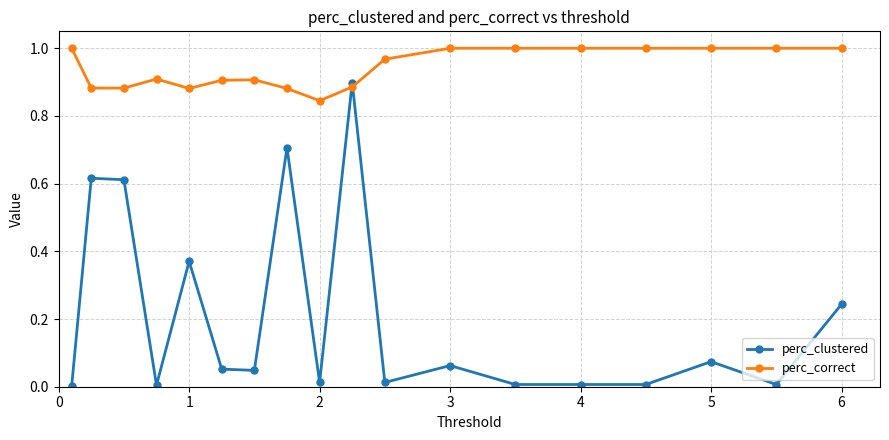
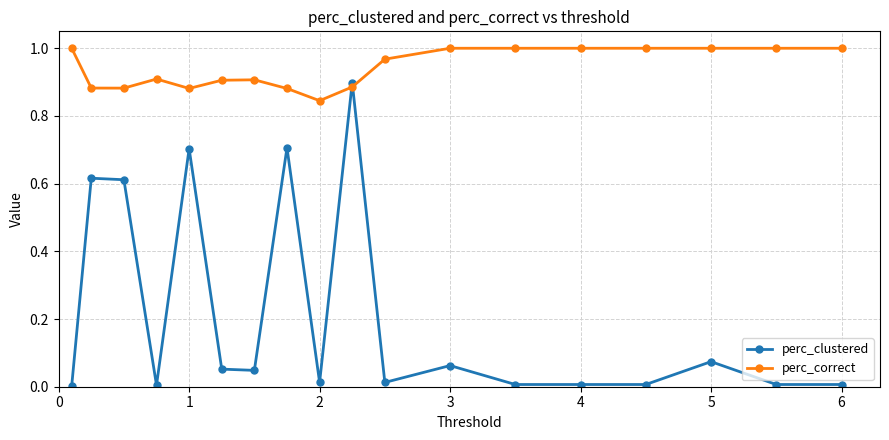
  {
    "perc_clustered": {
-     "1": 0.37,
+     "1": 0.70,
      "2": 0.01,
      "3": 0.06,
      "4": 0.01,
      "5": 0.07,
-     "6": 0.24
+     "6": 0.01
    },
    "perc_correct": {
      "1": 0.88,
      "2": 0.85,
      "3": 1.00,
      "4": 1.00,
      "5": 1.00,
      "6": 1.00
    }
  }
